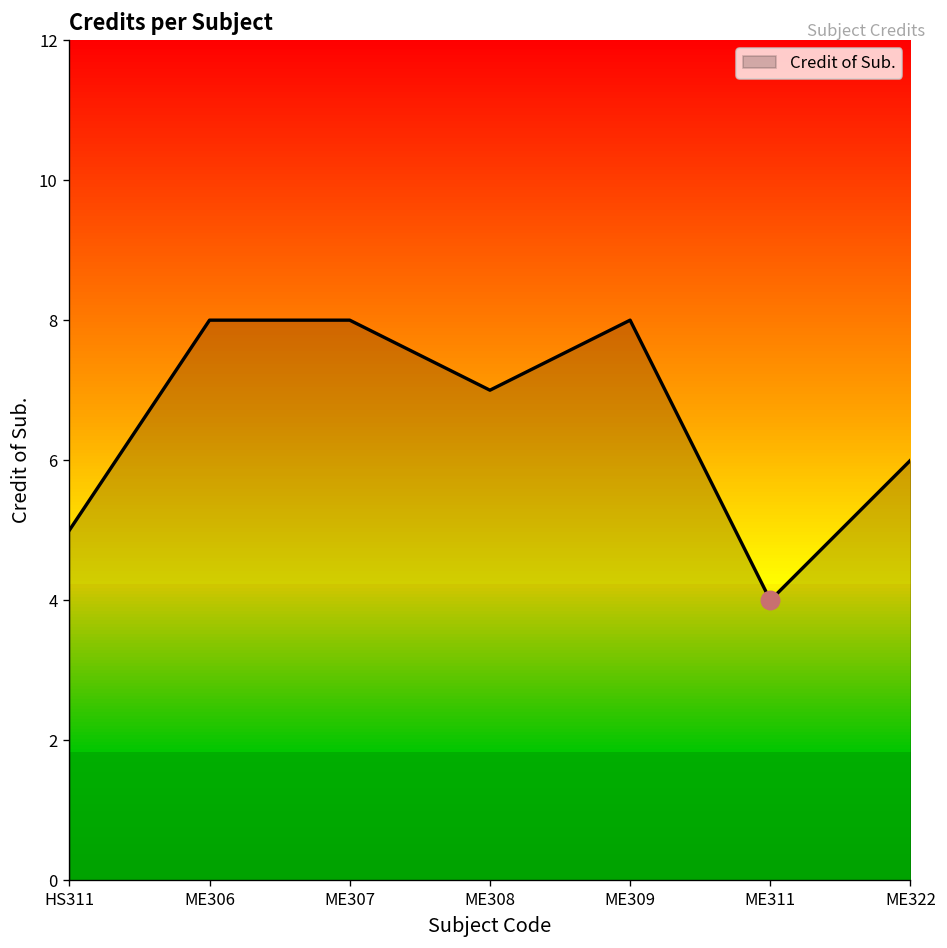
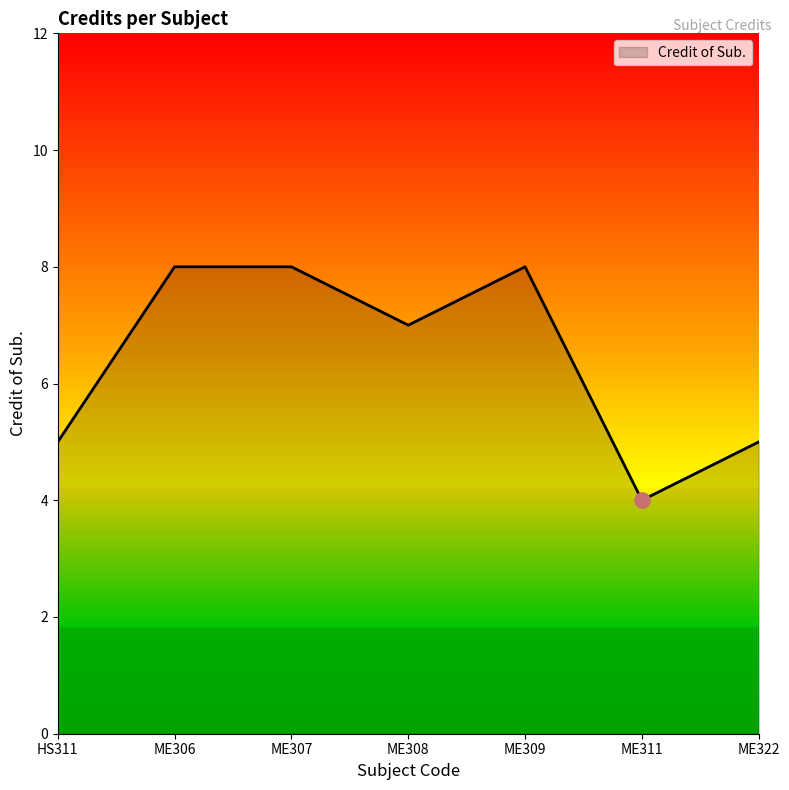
  {
    "Credit of Sub.": {
      "HS311": 5,
      "ME306": 8,
      "ME307": 8,
      "ME308": 7,
      "ME309": 8,
-     "ME322": 6
+     "ME322": 5
    }
  }
